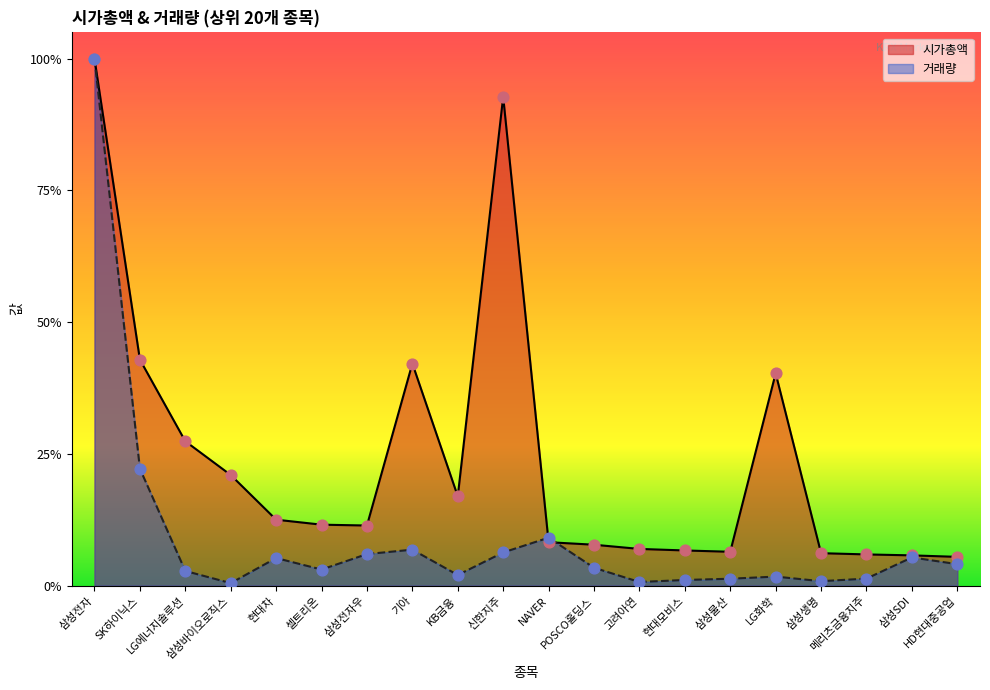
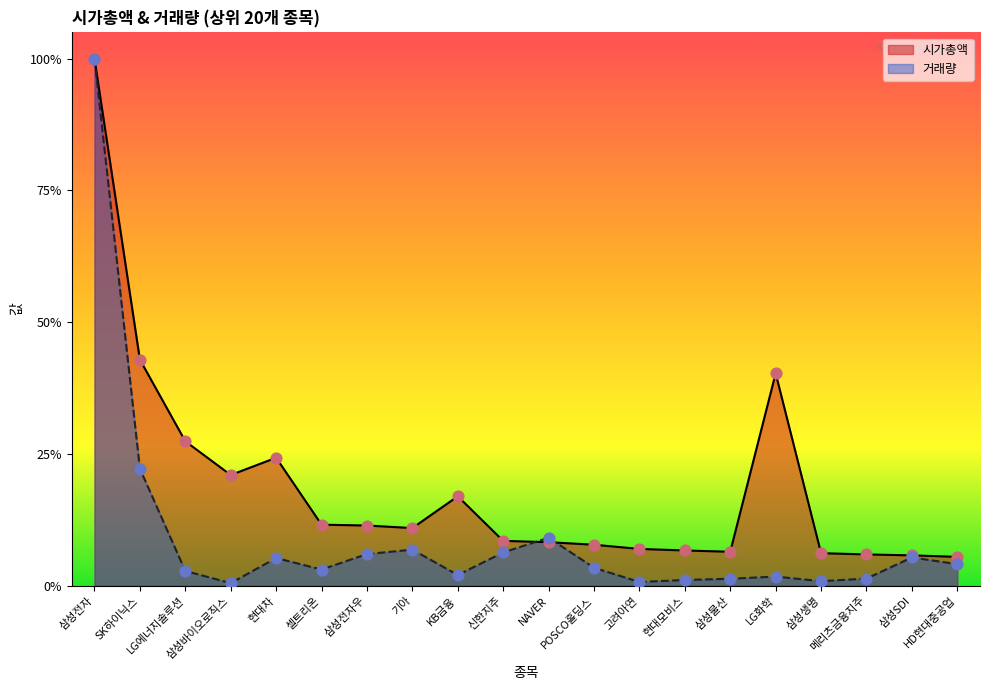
  {
    "시가총액": {
      "SK하이닉스": "43%",
      "LG에너지솔루션": "27%",
      "삼성바이오로직스": "21%",
-     "현대차": "13%",
+     "현대차": "24%",
      "셀트리온": "12%",
      "삼성전자우": "11%",
-     "기아": "42%",
+     "기아": "11%",
      "KB금융": "17%",
-     "신한지주": "93%",
+     "신한지주": "9%",
      "NAVER": "8%",
      "POSCO홀딩스": "8%",
      "고려아연": "7%",
      "현대모비스": "7%",
      "삼성물산": "6%",
      "LG화학": "40%",
      "삼성생명": "6%",
      "메리츠금융지주": "6%",
      "HD현대중공업": "5%"
    },
    "거래량": {
      "SK하이닉스": "22%",
      "LG에너지솔루션": "3%",
      "삼성바이오로직스": "0%",
      "현대차": "5%",
      "셀트리온": "3%",
      "삼성전자우": "6%",
      "기아": "7%",
      "KB금융": "2%",
      "신한지주": "6%",
      "NAVER": "9%",
      "POSCO홀딩스": "3%",
      "고려아연": "1%",
      "현대모비스": "1%",
      "삼성물산": "1%",
      "LG화학": "2%",
      "삼성생명": "1%",
      "메리츠금융지주": "1%",
      "HD현대중공업": "4%"
    }
  }
